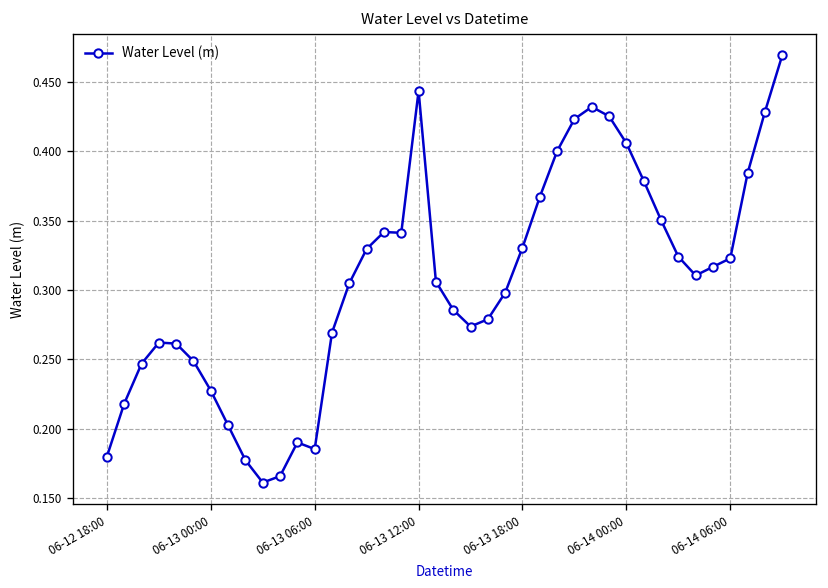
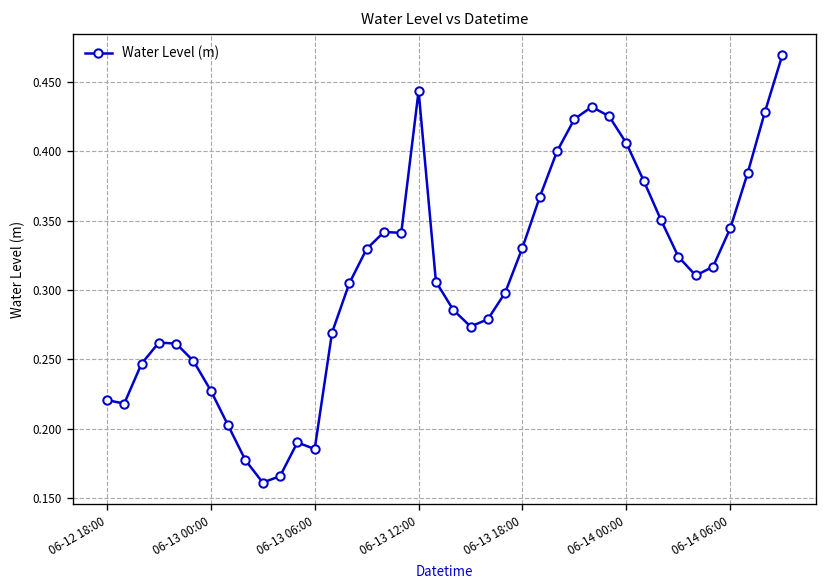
  {
-   "06-12 18:00": 0.180,
+   "06-12 18:00": 0.221,
    "06-13 00:00": 0.227,
    "06-13 06:00": 0.185,
    "06-13 12:00": 0.444,
    "06-13 18:00": 0.331,
    "06-14 00:00": 0.406,
-   "06-14 06:00": 0.323
+   "06-14 06:00": 0.344
  }
